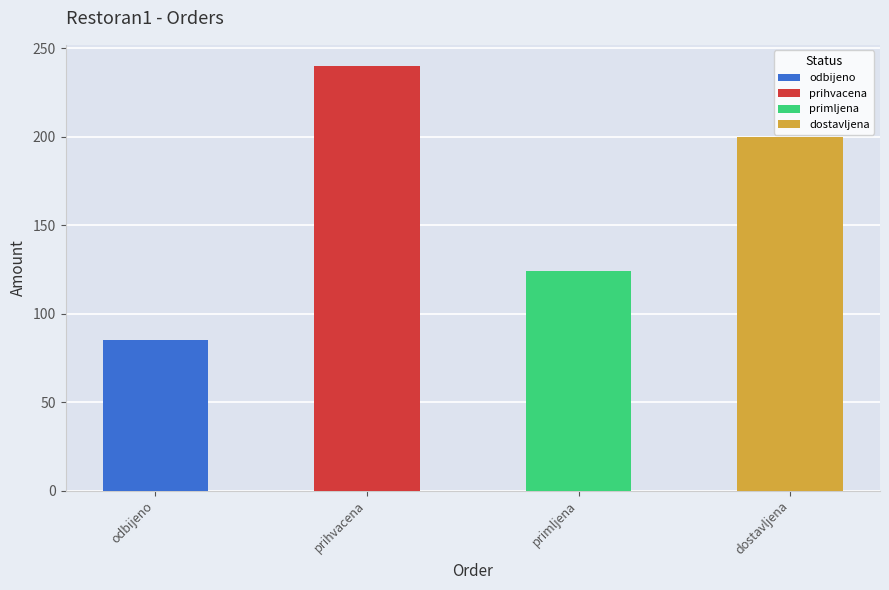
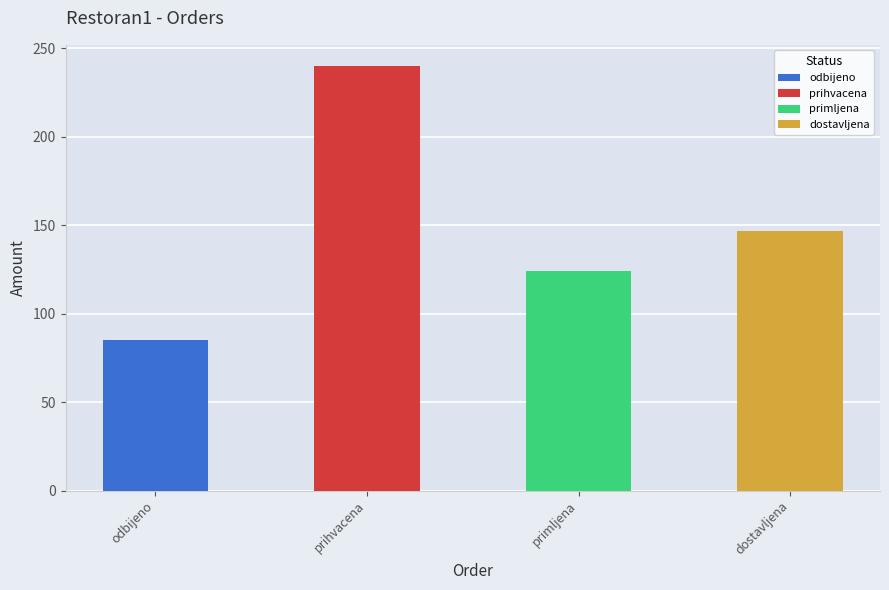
  {
    "odbijeno": 85,
    "prihvacena": 240,
    "primljena": 124,
-   "dostavljena": 200
+   "dostavljena": 147
  }
